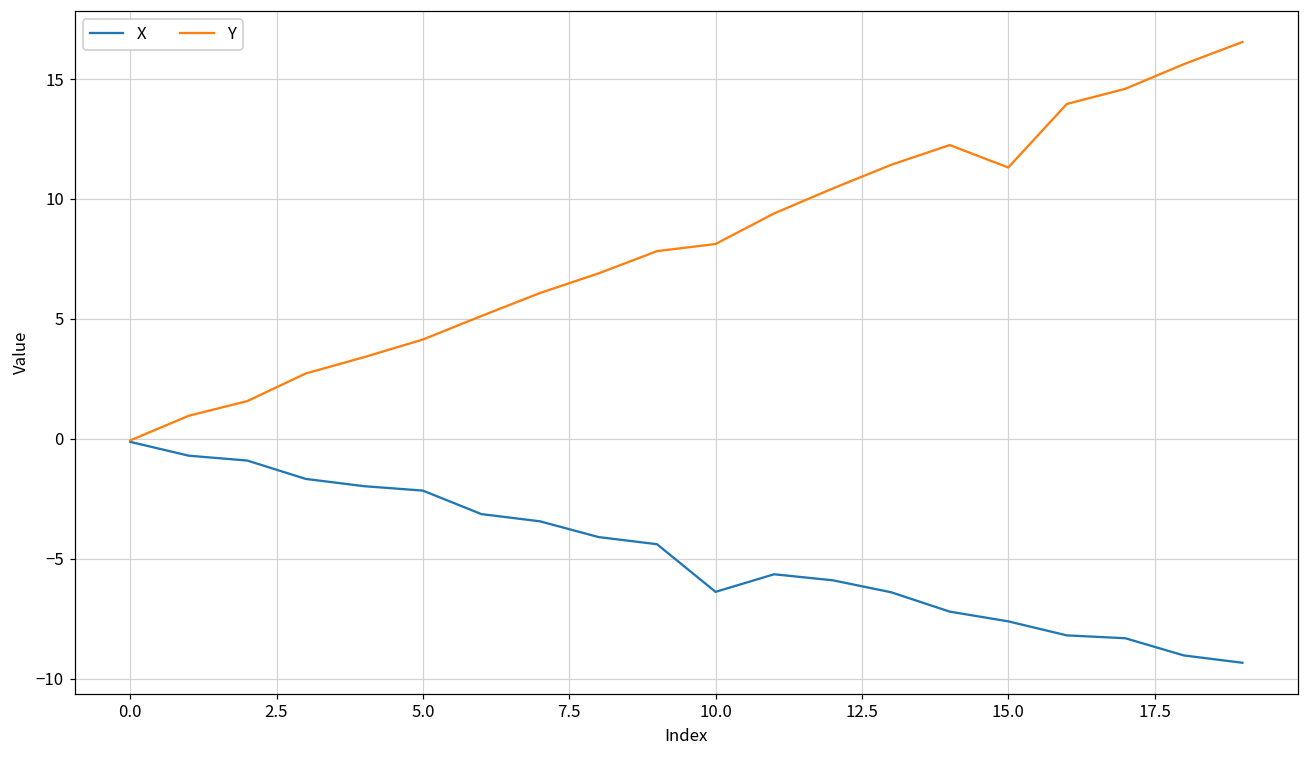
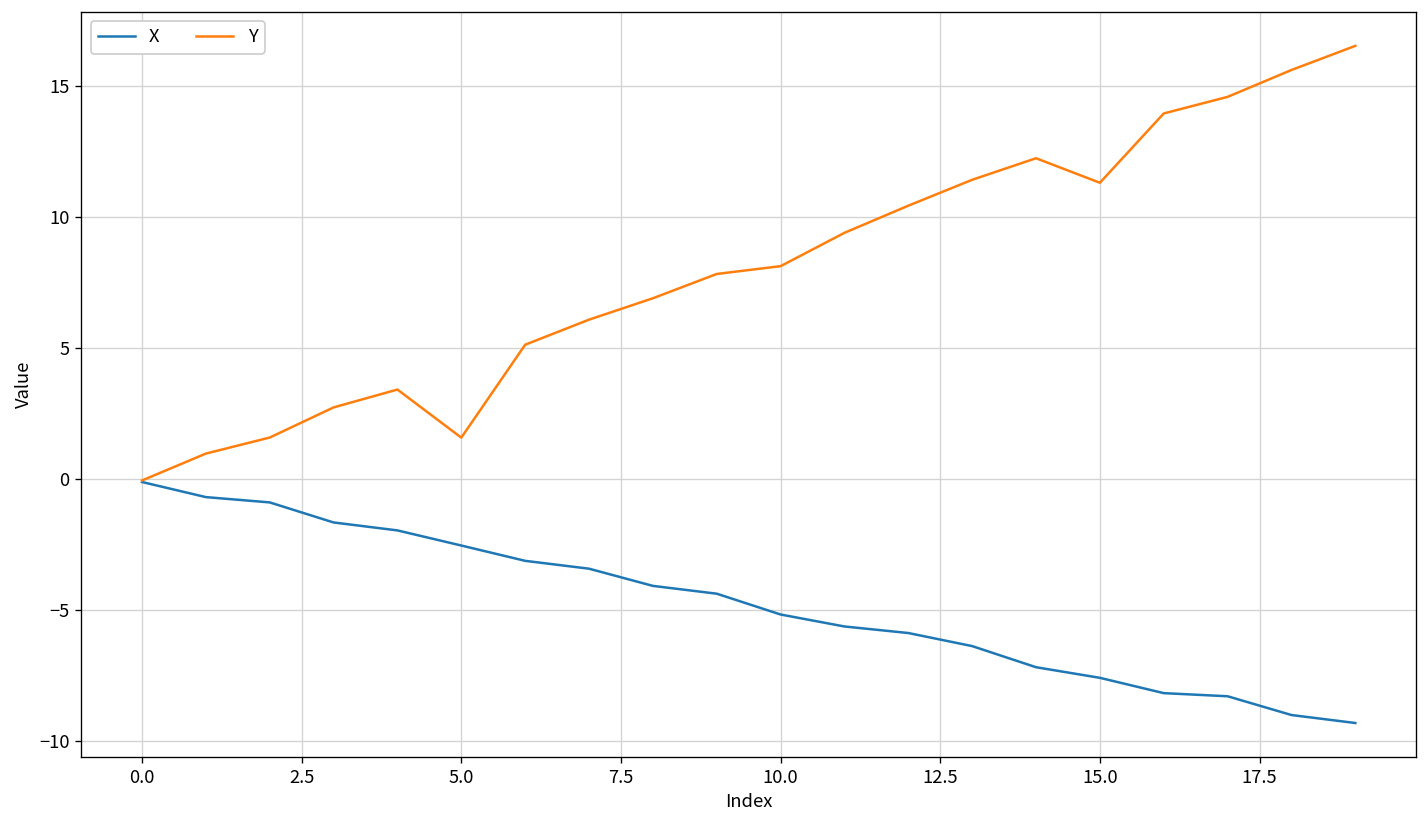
  {
    "X": {
-     "5.0": -2.2,
-     "10.0": -6.4,
+     "5.0": -2.5,
+     "10.0": -5.2,
      "15.0": -7.6
    },
    "Y": {
-     "5.0": 4.1,
+     "5.0": 1.6,
      "10.0": 8.1,
      "15.0": 11.3
    }
  }
